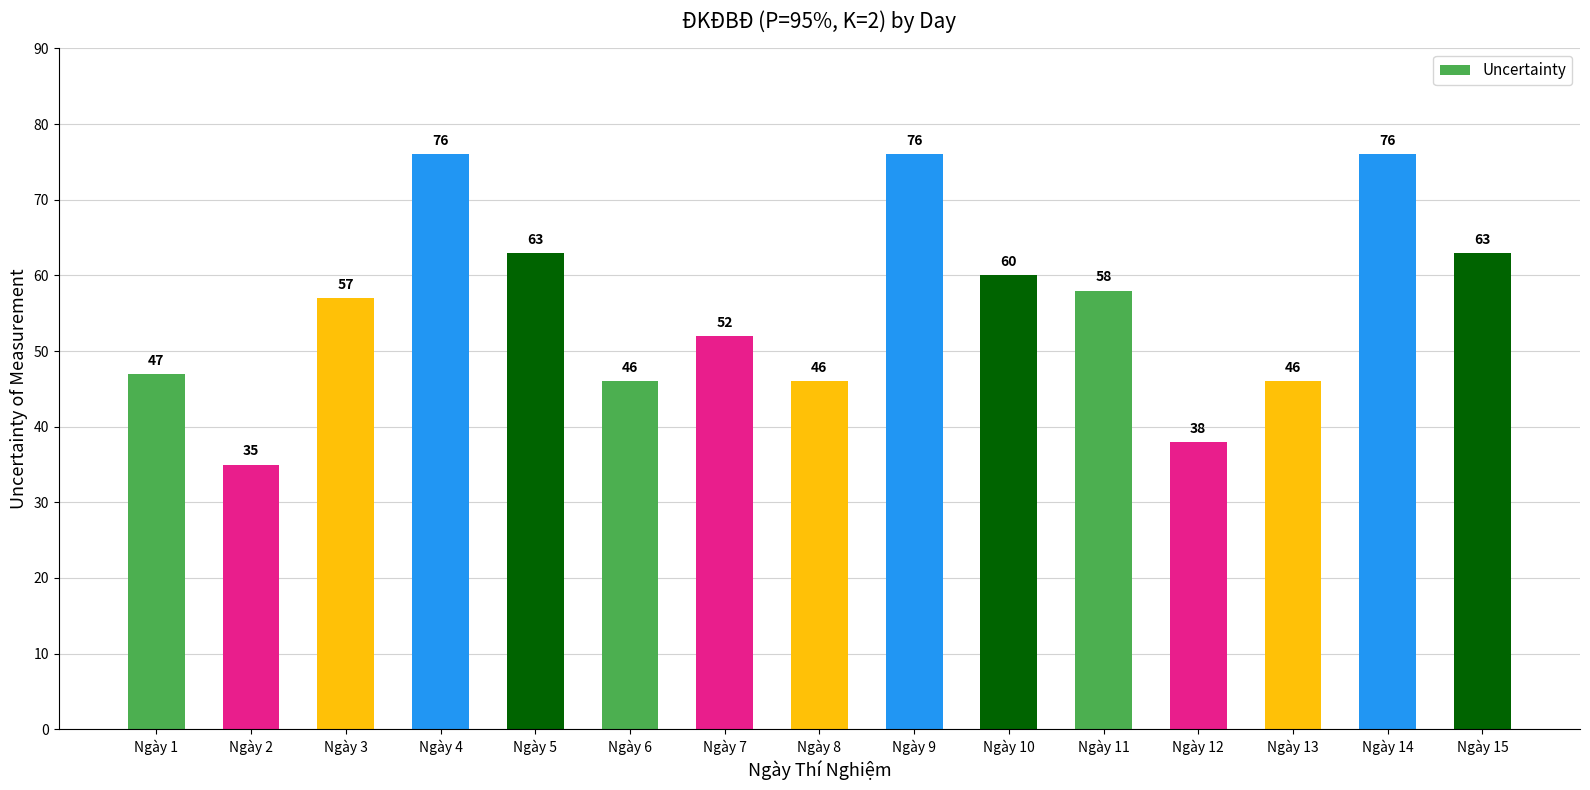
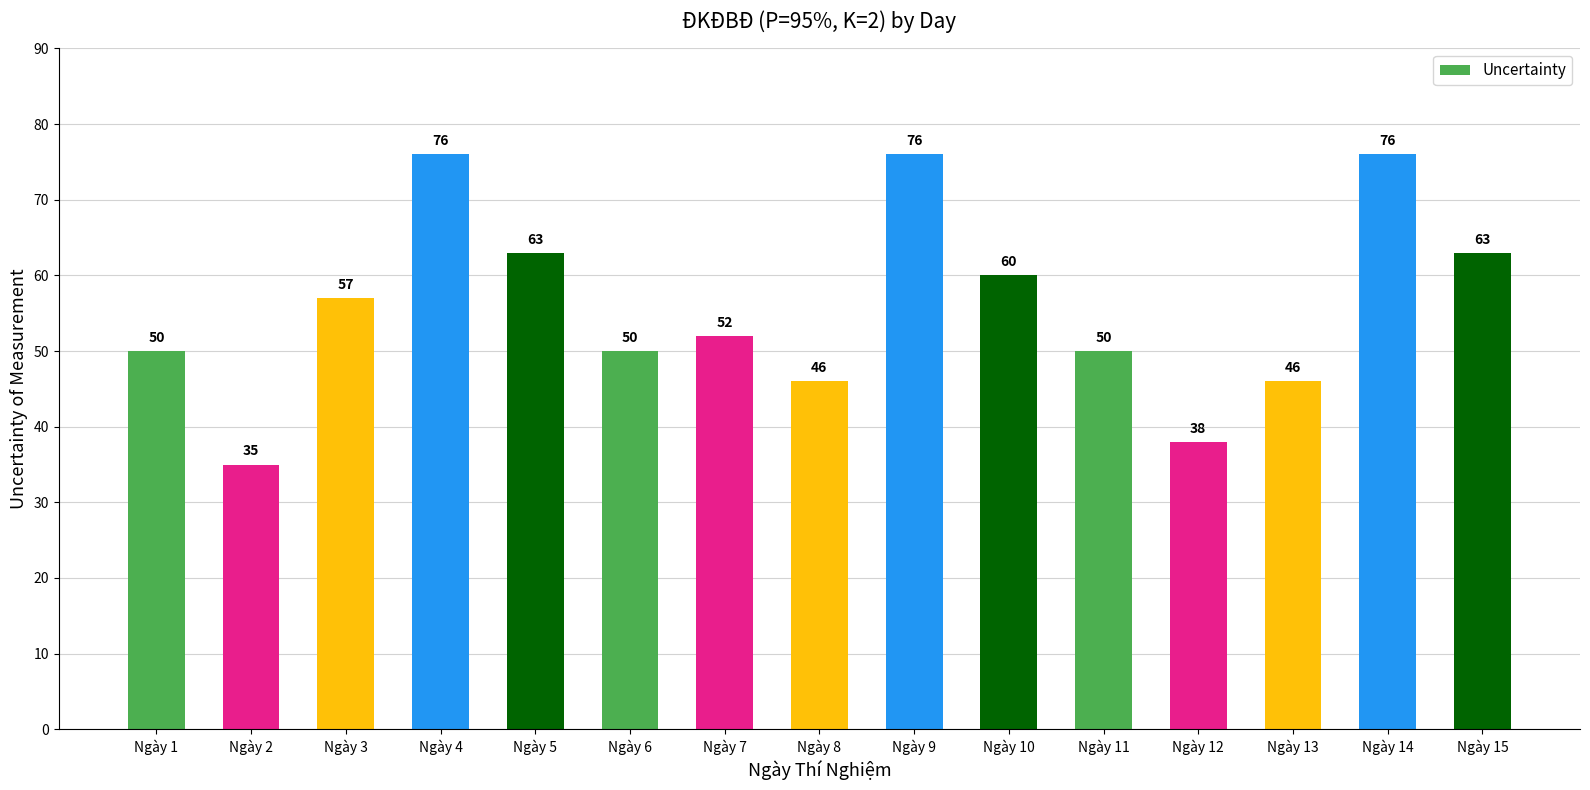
  {
-   "Ngày 1": 47,
+   "Ngày 1": 50,
    "Ngày 2": 35,
    "Ngày 3": 57,
    "Ngày 4": 76,
    "Ngày 5": 63,
-   "Ngày 6": 46,
+   "Ngày 6": 50,
    "Ngày 7": 52,
    "Ngày 8": 46,
    "Ngày 9": 76,
    "Ngày 10": 60,
-   "Ngày 11": 58,
+   "Ngày 11": 50,
    "Ngày 12": 38,
    "Ngày 13": 46,
    "Ngày 14": 76,
    "Ngày 15": 63
  }
